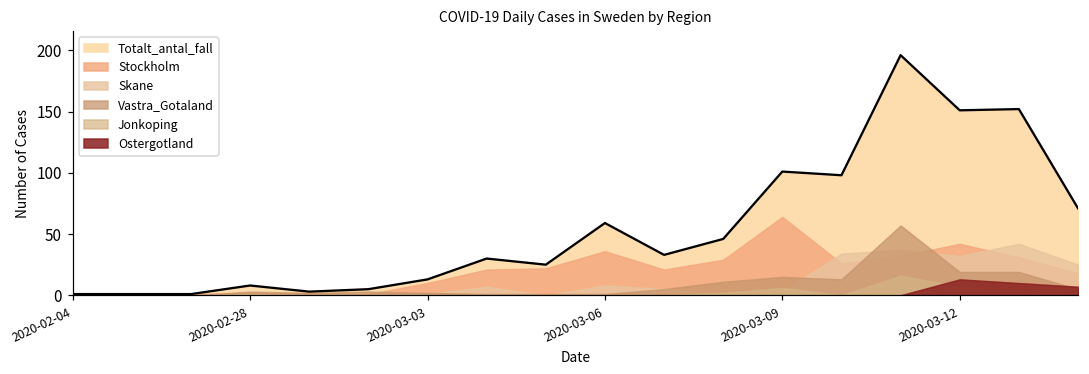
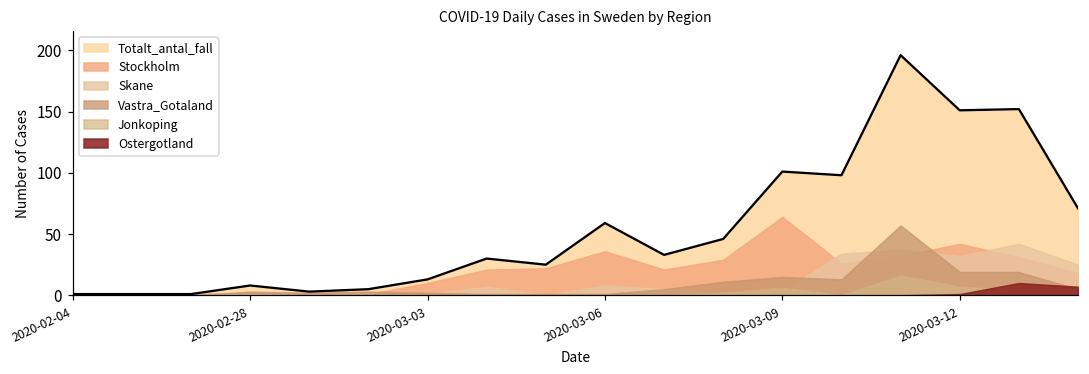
  {
    "Ostergotland": {
      "2020-03-09": 0,
-     "2020-03-12": 13
+     "2020-03-12": 1
    }
  }
